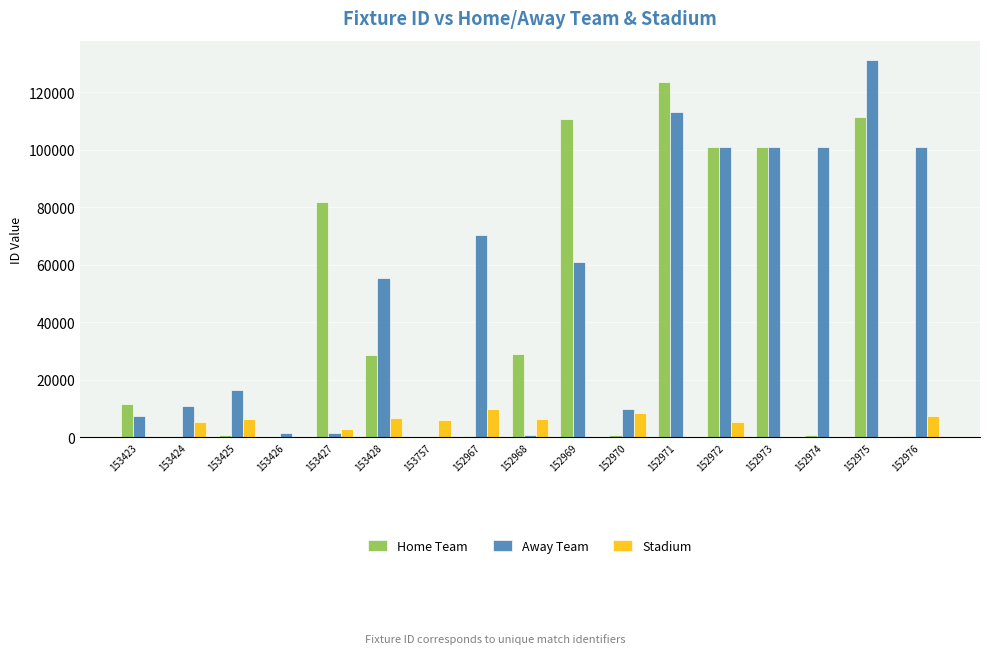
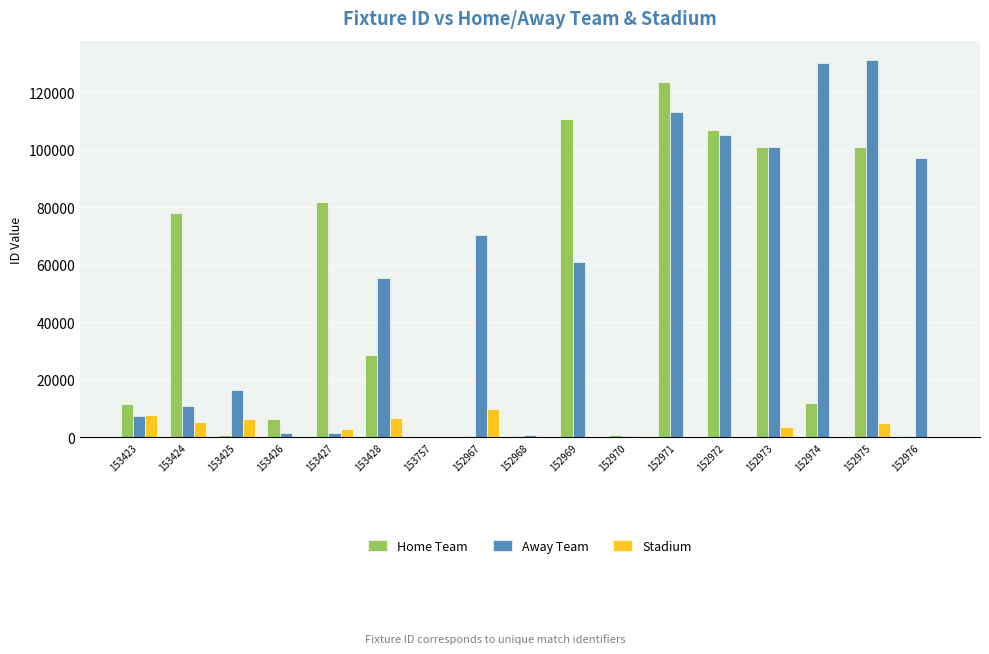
  {
    "Home Team": {
      "153423": 12000,
-     "153424": 0,
-     "153426": 0,
+     "153424": 78000,
+     "153426": 6000,
      "153427": 82000,
      "153428": 29000,
-     "152968": 29000,
+     "152968": 0,
      "152969": 111000,
      "152971": 123000,
-     "152972": 101000,
+     "152972": 107000,
      "152973": 101000,
-     "152974": 1000,
-     "152975": 111000
+     "152974": 12000,
+     "152975": 101000
    },
    "Away Team": {
      "153423": 7000,
      "153424": 11000,
      "153425": 16000,
      "153426": 2000,
      "153427": 1000,
      "153428": 56000,
      "152967": 70000,
      "152969": 61000,
-     "152970": 10000,
+     "152970": 0,
      "152971": 113000,
-     "152972": 101000,
+     "152972": 105000,
      "152973": 101000,
-     "152974": 101000,
+     "152974": 130000,
      "152975": 131000,
-     "152976": 101000
+     "152976": 97000
    },
    "Stadium": {
-     "153423": 0,
+     "153423": 8000,
      "153424": 5000,
      "153425": 6000,
      "153427": 3000,
      "153428": 7000,
-     "153757": 6000,
+     "153757": 0,
      "152967": 10000,
-     "152968": 7000,
-     "152970": 9000,
-     "152972": 5000,
-     "152973": 0,
-     "152975": 0,
-     "152976": 7000
+     "152968": 0,
+     "152970": 0,
+     "152972": 0,
+     "152973": 4000,
+     "152975": 5000,
+     "152976": 0
    }
  }
